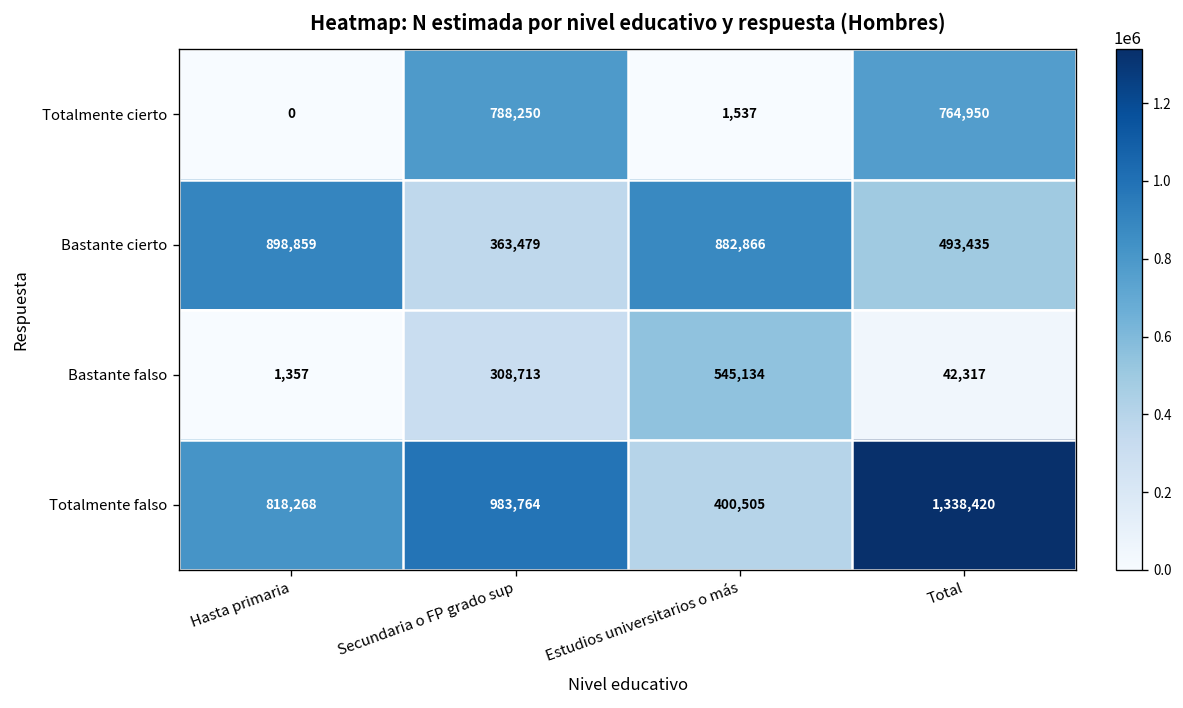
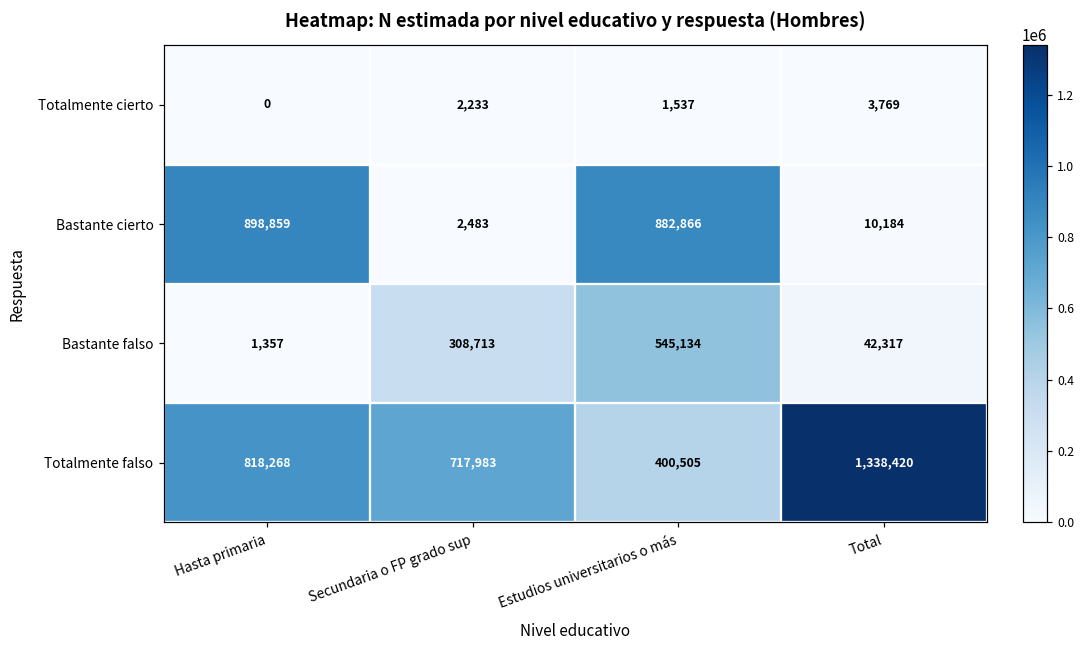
  {
    "Totalmente cierto": {
      "Hasta primaria": "0",
-     "Secundaria o FP grado sup": "788,250",
+     "Secundaria o FP grado sup": "2,233",
      "Estudios universitarios o más": "1,537",
-     "Total": "764,950"
+     "Total": "3,769"
    },
    "Bastante cierto": {
      "Hasta primaria": "898,859",
-     "Secundaria o FP grado sup": "363,479",
+     "Secundaria o FP grado sup": "2,483",
      "Estudios universitarios o más": "882,866",
-     "Total": "493,435"
+     "Total": "10,184"
    },
    "Bastante falso": {
      "Hasta primaria": "1,357",
      "Secundaria o FP grado sup": "308,713",
      "Estudios universitarios o más": "545,134",
      "Total": "42,317"
    },
    "Totalmente falso": {
      "Hasta primaria": "818,268",
-     "Secundaria o FP grado sup": "983,764",
+     "Secundaria o FP grado sup": "717,983",
      "Estudios universitarios o más": "400,505",
      "Total": "1,338,420"
    }
  }
